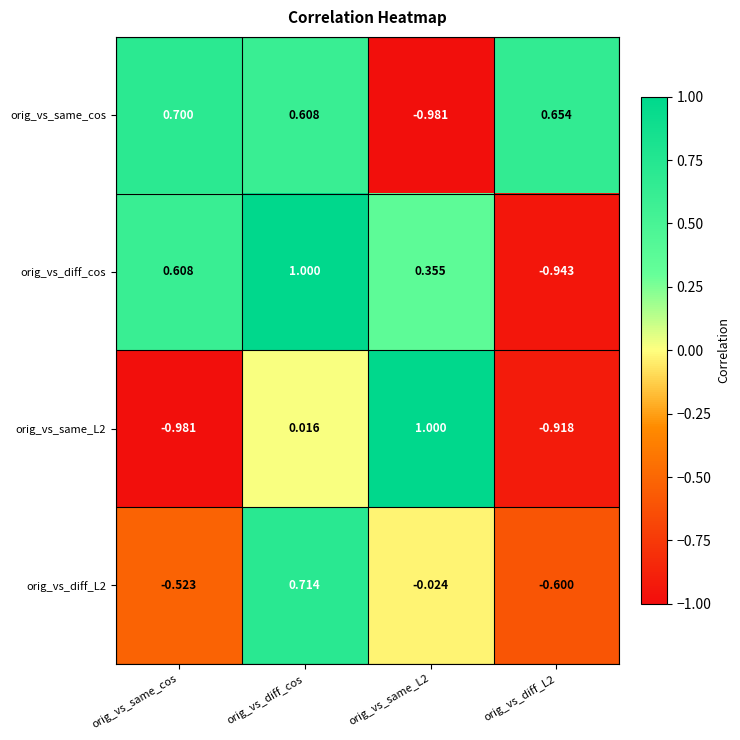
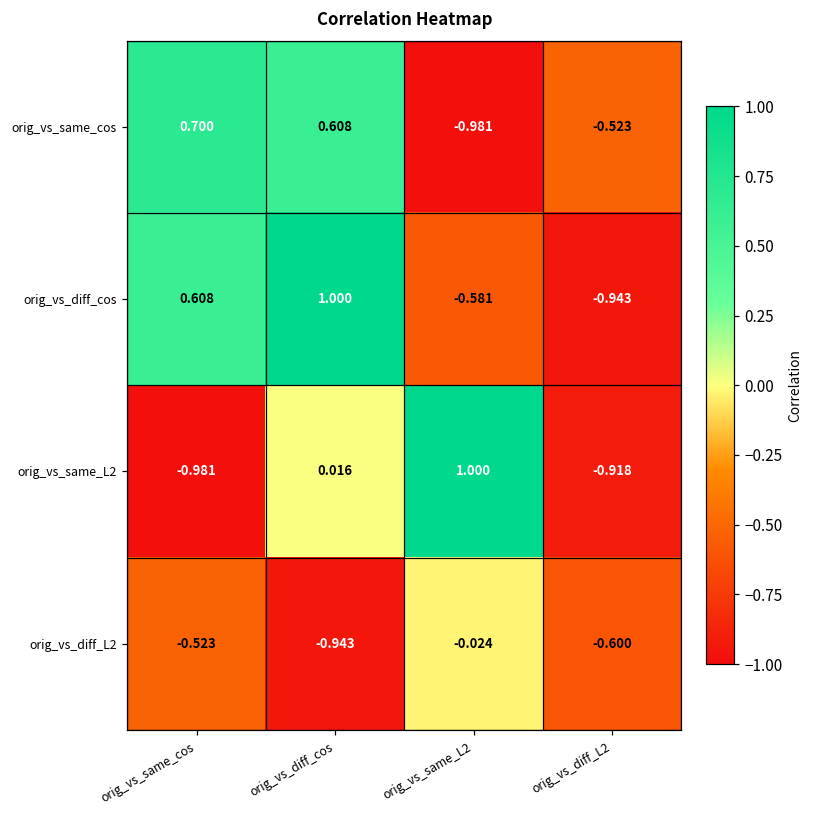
  {
    "orig_vs_same_cos": {
      "orig_vs_same_cos": 0.700,
      "orig_vs_diff_cos": 0.608,
      "orig_vs_same_L2": -0.981,
-     "orig_vs_diff_L2": 0.654
+     "orig_vs_diff_L2": -0.523
    },
    "orig_vs_diff_cos": {
      "orig_vs_same_cos": 0.608,
      "orig_vs_diff_cos": 1.000,
-     "orig_vs_same_L2": 0.355,
+     "orig_vs_same_L2": -0.581,
      "orig_vs_diff_L2": -0.943
    },
    "orig_vs_same_L2": {
      "orig_vs_same_cos": -0.981,
      "orig_vs_diff_cos": 0.016,
      "orig_vs_same_L2": 1.000,
      "orig_vs_diff_L2": -0.918
    },
    "orig_vs_diff_L2": {
      "orig_vs_same_cos": -0.523,
-     "orig_vs_diff_cos": 0.714,
+     "orig_vs_diff_cos": -0.943,
      "orig_vs_same_L2": -0.024,
      "orig_vs_diff_L2": -0.600
    }
  }
